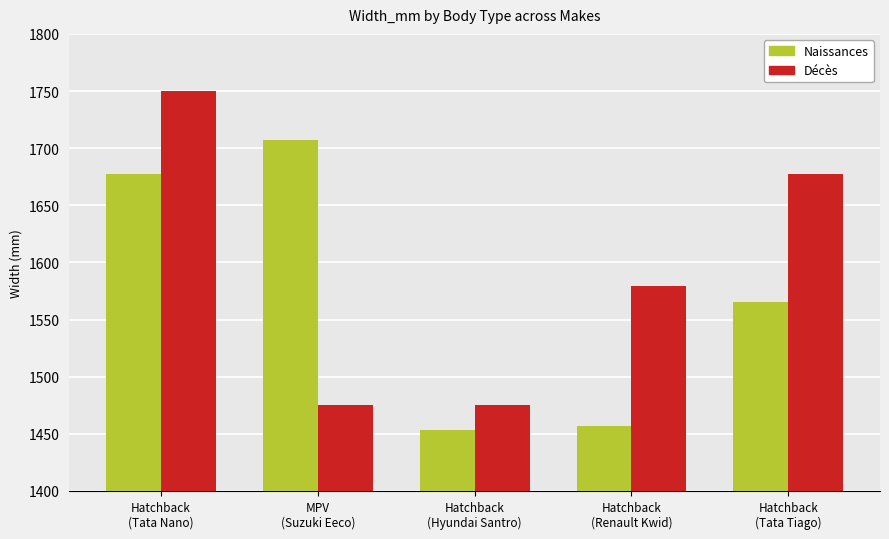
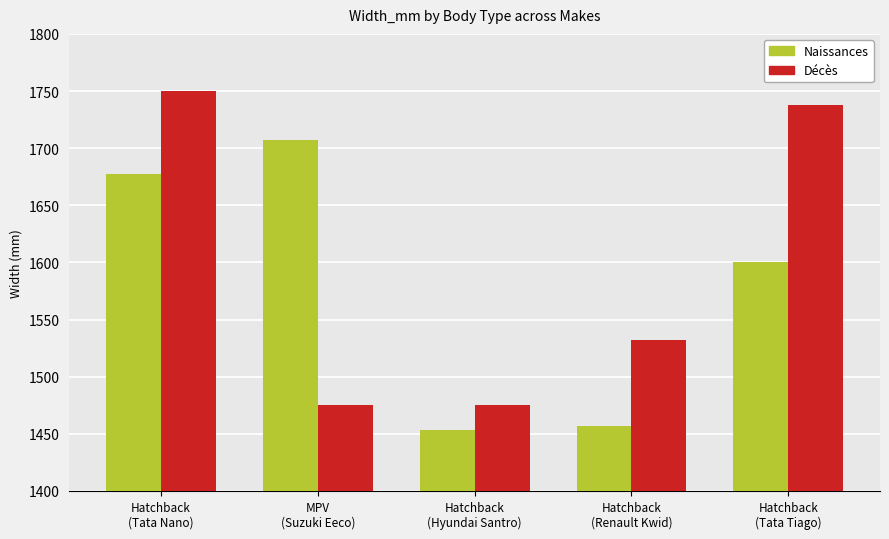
  {
    "Naissances": {
      "Hatchback (Tata Nano)": 1677,
      "MPV (Suzuki Eeco)": 1707,
      "Hatchback (Hyundai Santro)": 1453,
      "Hatchback (Renault Kwid)": 1457,
-     "Hatchback (Tata Tiago)": 1565
+     "Hatchback (Tata Tiago)": 1600
    },
    "Décès": {
      "Hatchback (Tata Nano)": 1750,
      "MPV (Suzuki Eeco)": 1475,
      "Hatchback (Hyundai Santro)": 1475,
-     "Hatchback (Renault Kwid)": 1579,
-     "Hatchback (Tata Tiago)": 1677
+     "Hatchback (Renault Kwid)": 1532,
+     "Hatchback (Tata Tiago)": 1738
    }
  }
